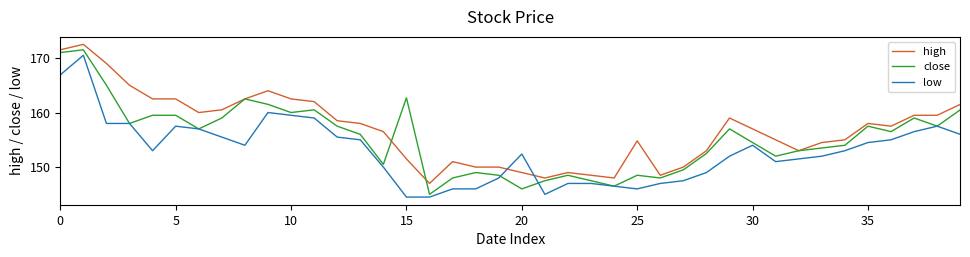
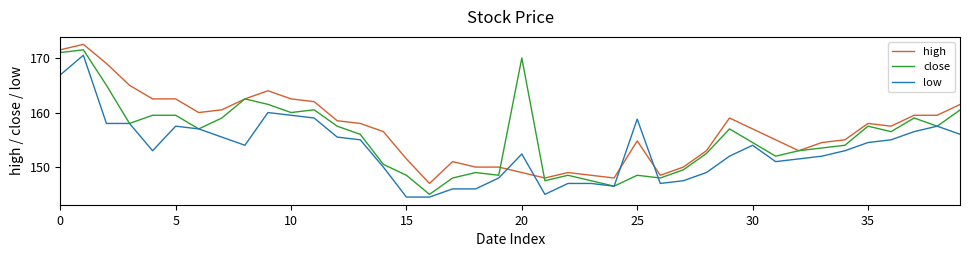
  {
    "high": {
      "0": 172,
      "5": 163,
      "10": 163,
      "15": 152,
      "20": 149,
      "25": 155,
      "30": 157,
      "35": 158
    },
    "close": {
      "0": 171,
      "5": 160,
      "10": 160,
-     "15": 163,
-     "20": 146,
+     "15": 149,
+     "20": 170,
      "25": 149,
      "30": 155,
      "35": 158
    },
    "low": {
      "0": 167,
      "5": 158,
      "10": 160,
      "15": 145,
      "20": 152,
-     "25": 146,
+     "25": 159,
      "30": 154,
      "35": 155
    }
  }
